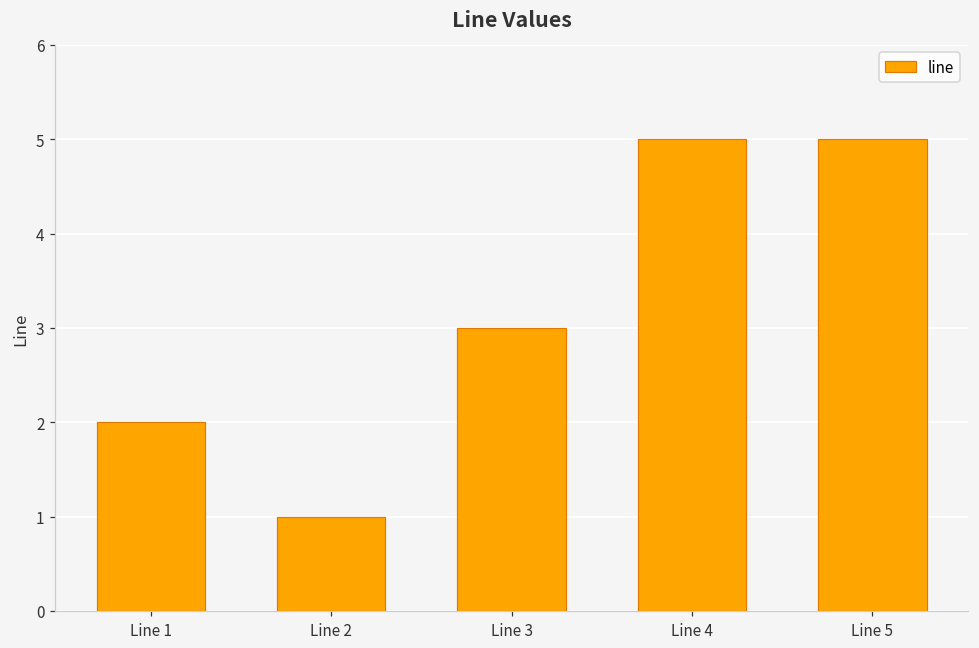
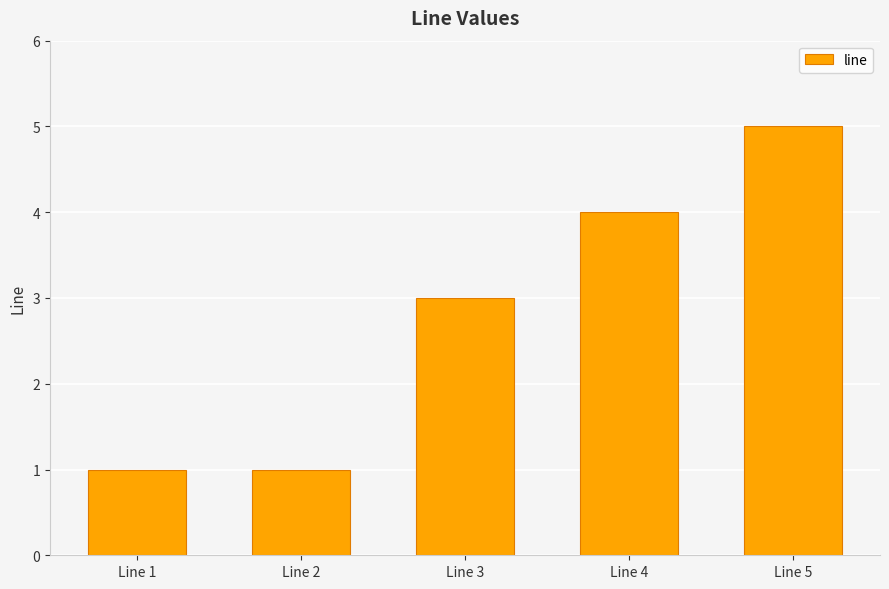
  {
-   "Line 1": 2,
+   "Line 1": 1,
    "Line 2": 1,
    "Line 3": 3,
-   "Line 4": 5,
+   "Line 4": 4,
    "Line 5": 5
  }
